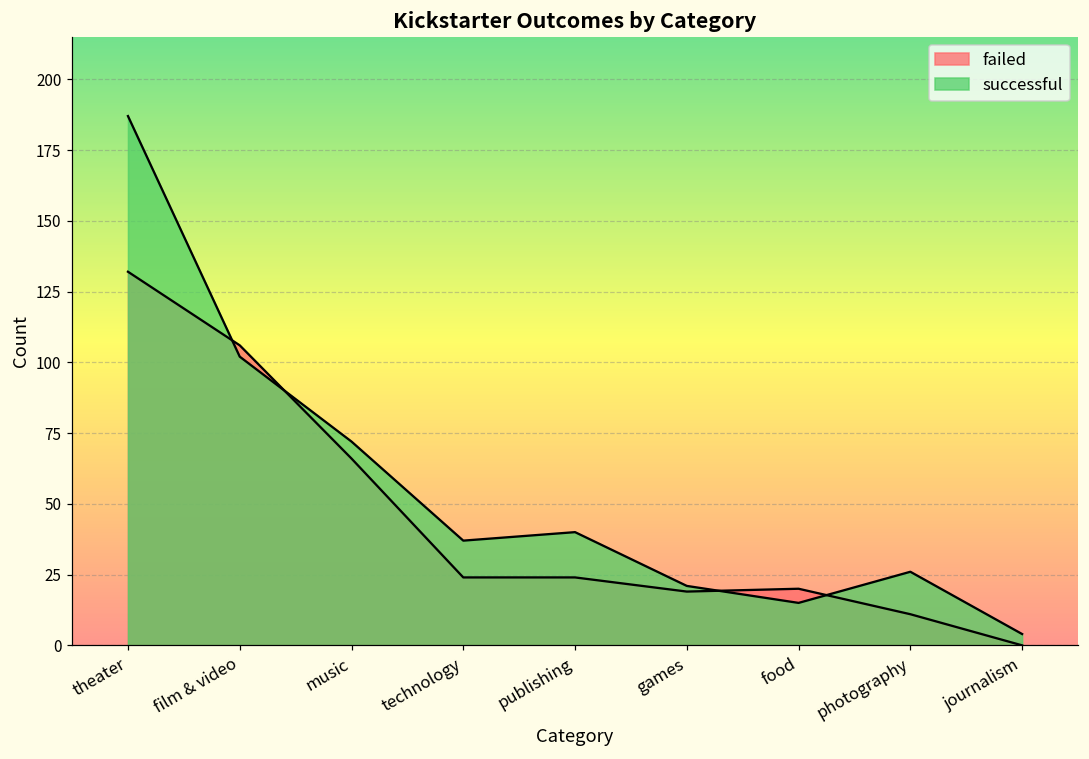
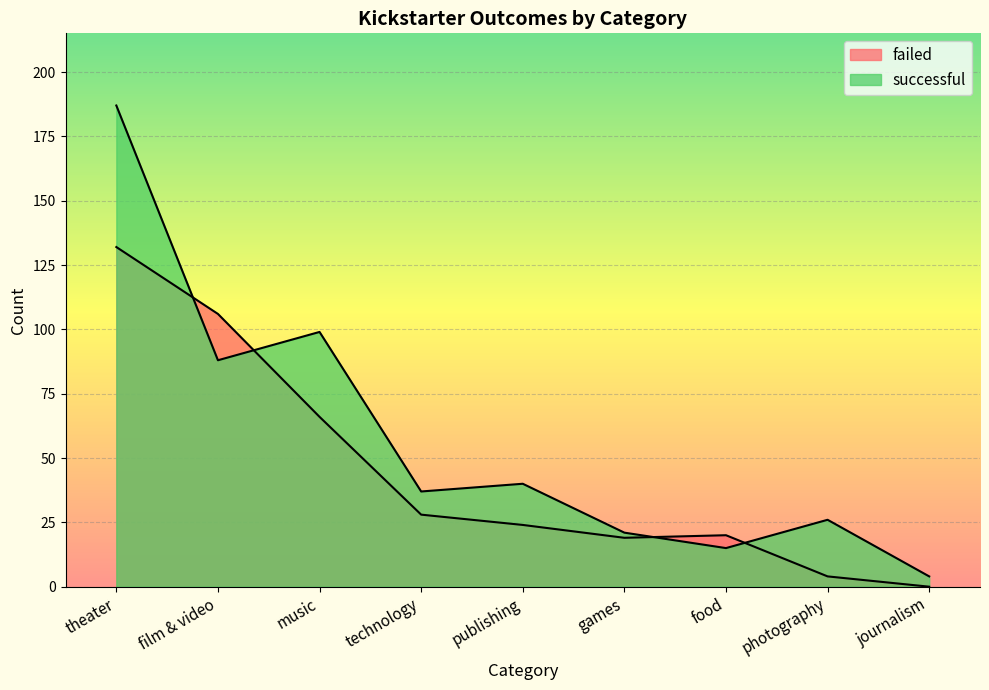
  {
    "failed": {
      "theater": 132,
      "film & video": 106,
      "music": 66,
-     "technology": 24,
+     "technology": 28,
      "publishing": 24,
      "games": 19,
      "food": 20,
-     "photography": 11,
+     "photography": 4,
      "journalism": 0
    },
    "successful": {
      "theater": 187,
-     "film & video": 102,
-     "music": 72,
+     "film & video": 88,
+     "music": 99,
      "technology": 37,
      "publishing": 40,
      "games": 21,
      "food": 15,
      "photography": 26,
      "journalism": 4
    }
  }
